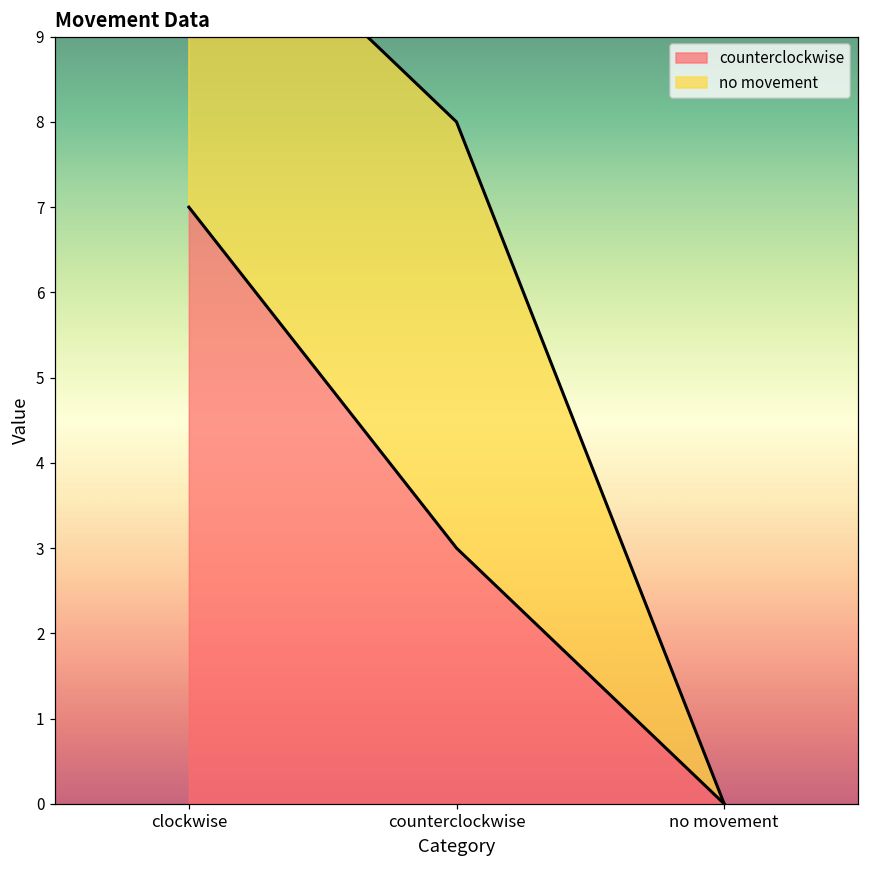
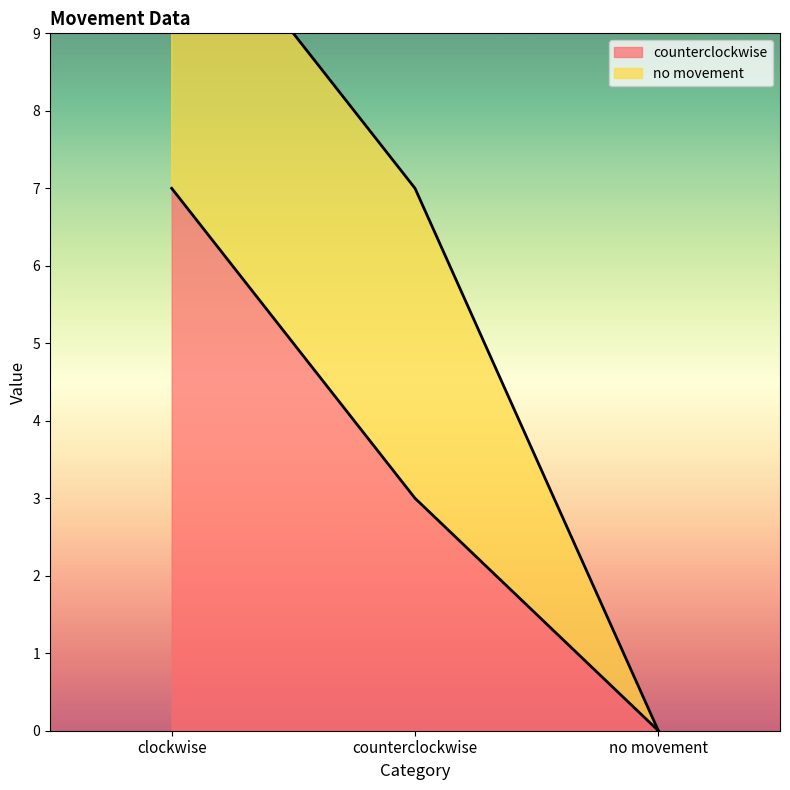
  {
    "counterclockwise": {
      "clockwise": 7,
      "counterclockwise": 3
    },
    "no movement": {
-     "counterclockwise": 5
+     "counterclockwise": 4
    }
  }
